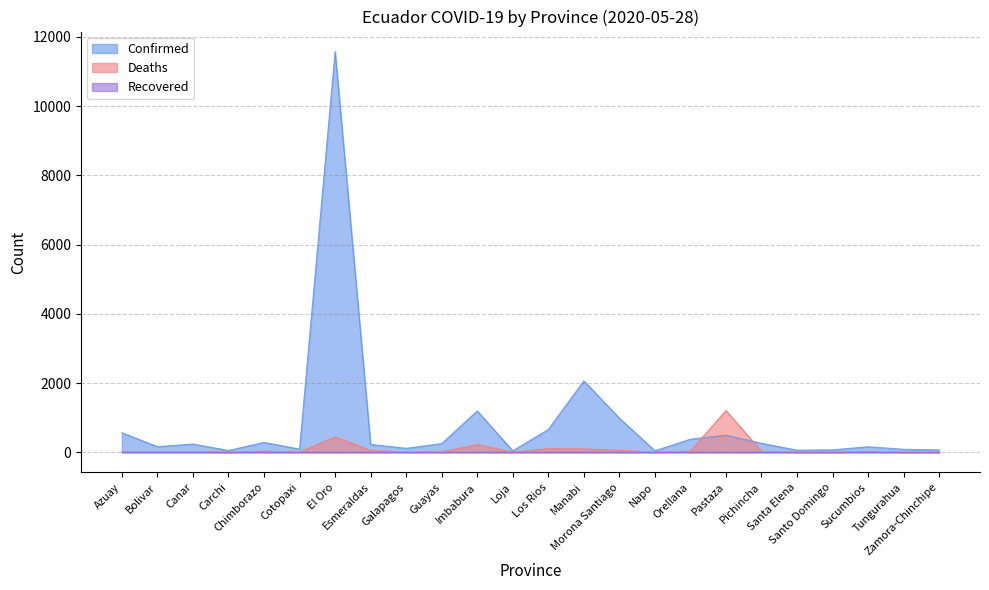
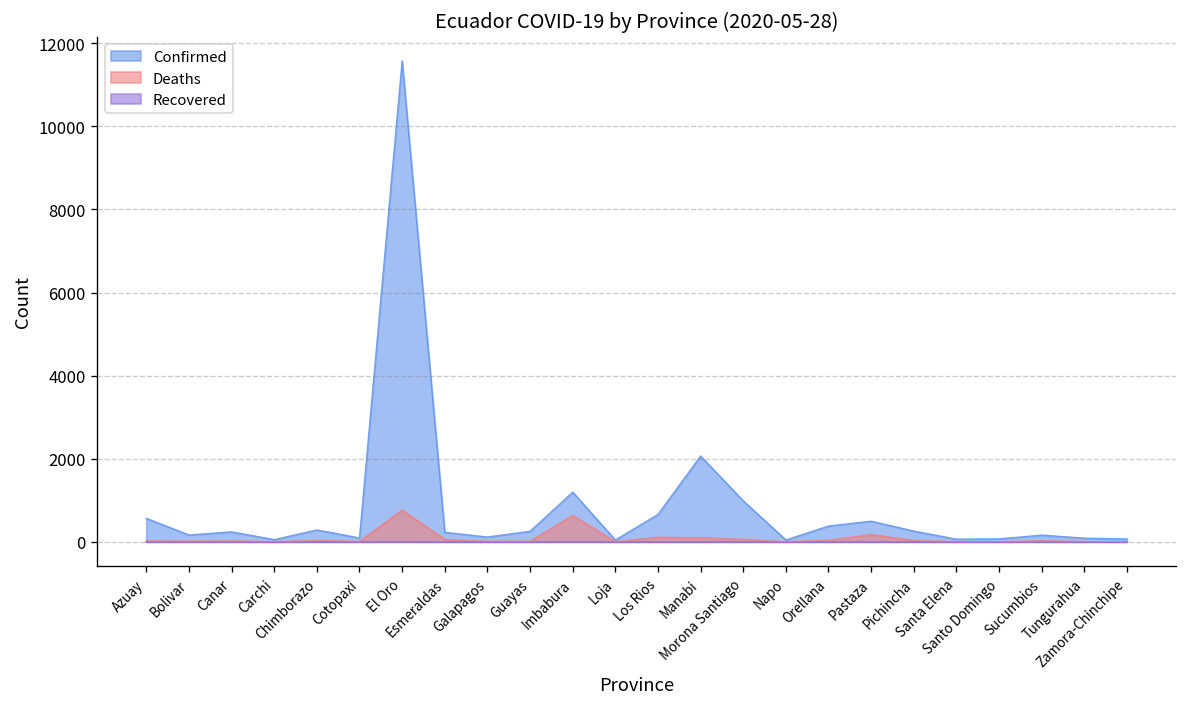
  {
    "Deaths": {
-     "El Oro": 400,
-     "Imbabura": 200,
+     "El Oro": 800,
+     "Imbabura": 600,
      "Los Rios": 100,
      "Manabi": 100,
-     "Pastaza": 1200
+     "Pastaza": 200
    }
  }
